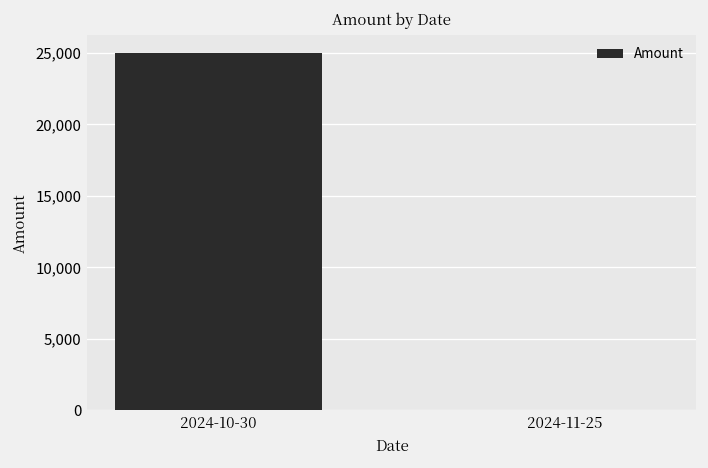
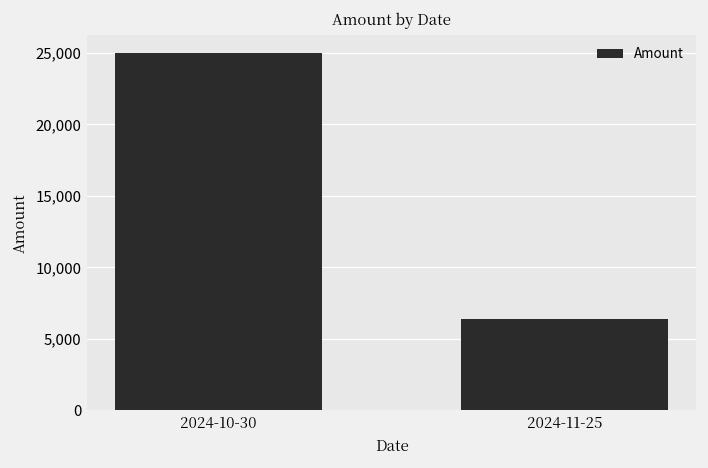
  {
    "2024-10-30": "25,000",
-   "2024-11-25": "0"
+   "2024-11-25": "6,400"
  }
